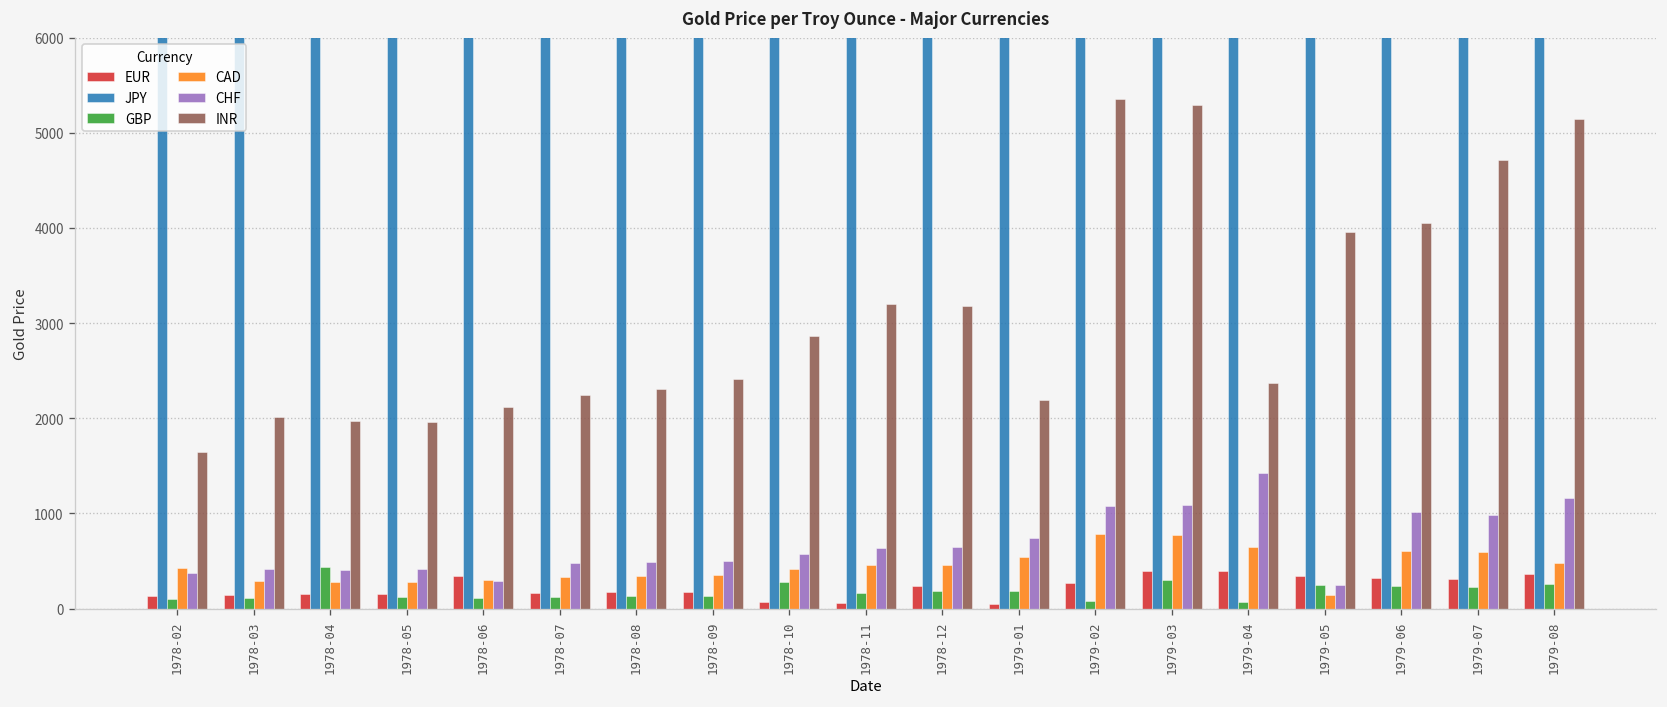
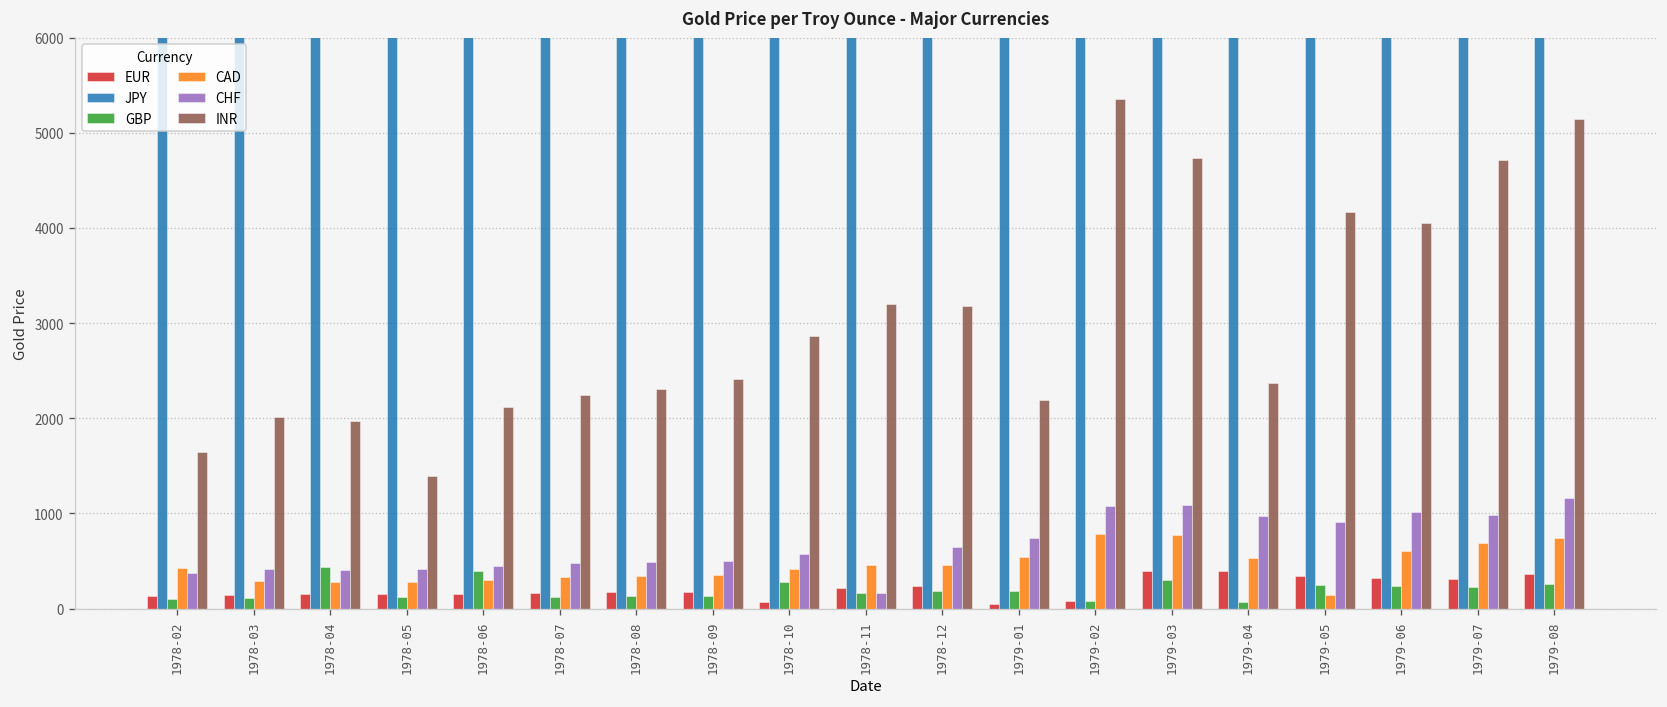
  {
    "EUR": {
      "1978-02": 100,
      "1978-03": 100,
      "1978-04": 200,
      "1978-05": 100,
-     "1978-06": 300,
+     "1978-06": 100,
      "1978-07": 200,
      "1978-08": 200,
      "1978-09": 200,
      "1978-10": 100,
-     "1978-11": 100,
+     "1978-11": 200,
      "1978-12": 200,
      "1979-01": 100,
-     "1979-02": 300,
+     "1979-02": 100,
      "1979-03": 400,
      "1979-04": 400,
      "1979-05": 300,
      "1979-06": 300,
      "1979-07": 300,
      "1979-08": 400
    },
    "GBP": {
      "1978-02": 100,
      "1978-03": 100,
      "1978-04": 400,
      "1978-05": 100,
-     "1978-06": 100,
+     "1978-06": 400,
      "1978-07": 100,
      "1978-08": 100,
      "1978-09": 100,
      "1978-10": 300,
      "1978-11": 200,
      "1978-12": 200,
      "1979-01": 200,
      "1979-02": 100,
      "1979-03": 300,
      "1979-04": 100,
      "1979-05": 300,
      "1979-06": 200,
      "1979-07": 200,
      "1979-08": 300
    },
    "CAD": {
      "1978-02": 400,
      "1978-03": 300,
      "1978-04": 300,
      "1978-05": 300,
      "1978-06": 300,
      "1978-07": 300,
      "1978-08": 300,
      "1978-09": 400,
      "1978-10": 400,
      "1978-11": 500,
      "1978-12": 500,
      "1979-01": 500,
      "1979-02": 800,
      "1979-03": 800,
-     "1979-04": 600,
+     "1979-04": 500,
      "1979-05": 100,
      "1979-06": 600,
-     "1979-07": 600,
-     "1979-08": 500
+     "1979-07": 700,
+     "1979-08": 700
    },
    "CHF": {
      "1978-02": 400,
      "1978-03": 400,
      "1978-04": 400,
      "1978-05": 400,
-     "1978-06": 300,
+     "1978-06": 400,
      "1978-07": 500,
      "1978-08": 500,
      "1978-09": 500,
      "1978-10": 600,
-     "1978-11": 600,
+     "1978-11": 200,
      "1978-12": 600,
      "1979-01": 700,
      "1979-02": 1100,
      "1979-03": 1100,
-     "1979-04": 1400,
-     "1979-05": 300,
+     "1979-04": 1000,
+     "1979-05": 900,
      "1979-06": 1000,
      "1979-07": 1000,
      "1979-08": 1200
    },
    "INR": {
      "1978-02": 1700,
      "1978-03": 2000,
      "1978-04": 2000,
-     "1978-05": 2000,
+     "1978-05": 1400,
      "1978-06": 2100,
      "1978-07": 2200,
      "1978-08": 2300,
      "1978-09": 2400,
      "1978-10": 2900,
      "1978-11": 3200,
      "1978-12": 3200,
      "1979-01": 2200,
      "1979-02": 5400,
-     "1979-03": 5300,
+     "1979-03": 4700,
      "1979-04": 2400,
-     "1979-05": 4000,
+     "1979-05": 4200,
      "1979-06": 4100,
      "1979-07": 4700,
      "1979-08": 5100
    }
  }
